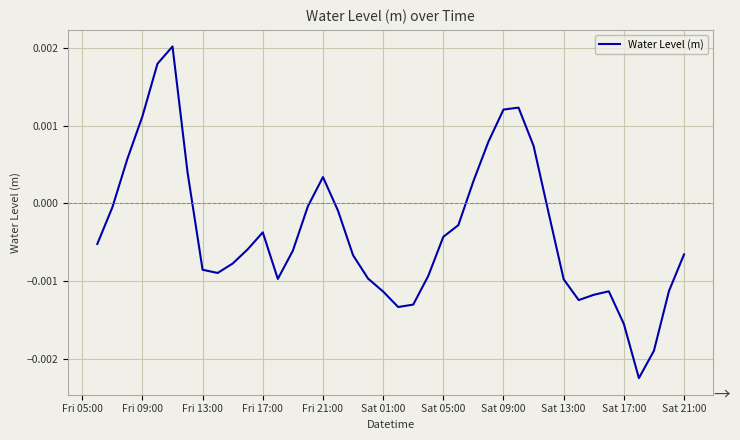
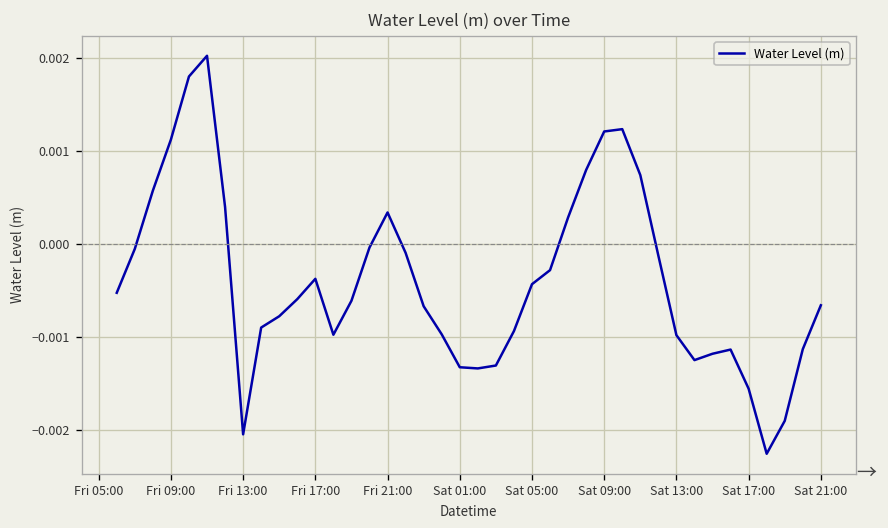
  {
    "Fri 09:00": 0.0011,
-   "Fri 13:00": -0.0009,
+   "Fri 13:00": -0.0020,
    "Fri 17:00": -0.0004,
    "Fri 21:00": 0.0003,
-   "Sat 01:00": -0.0011,
+   "Sat 01:00": -0.0013,
    "Sat 05:00": -0.0004,
    "Sat 09:00": 0.0012,
    "Sat 13:00": -0.0010,
    "Sat 17:00": -0.0016,
    "Sat 21:00": -0.0007
  }
